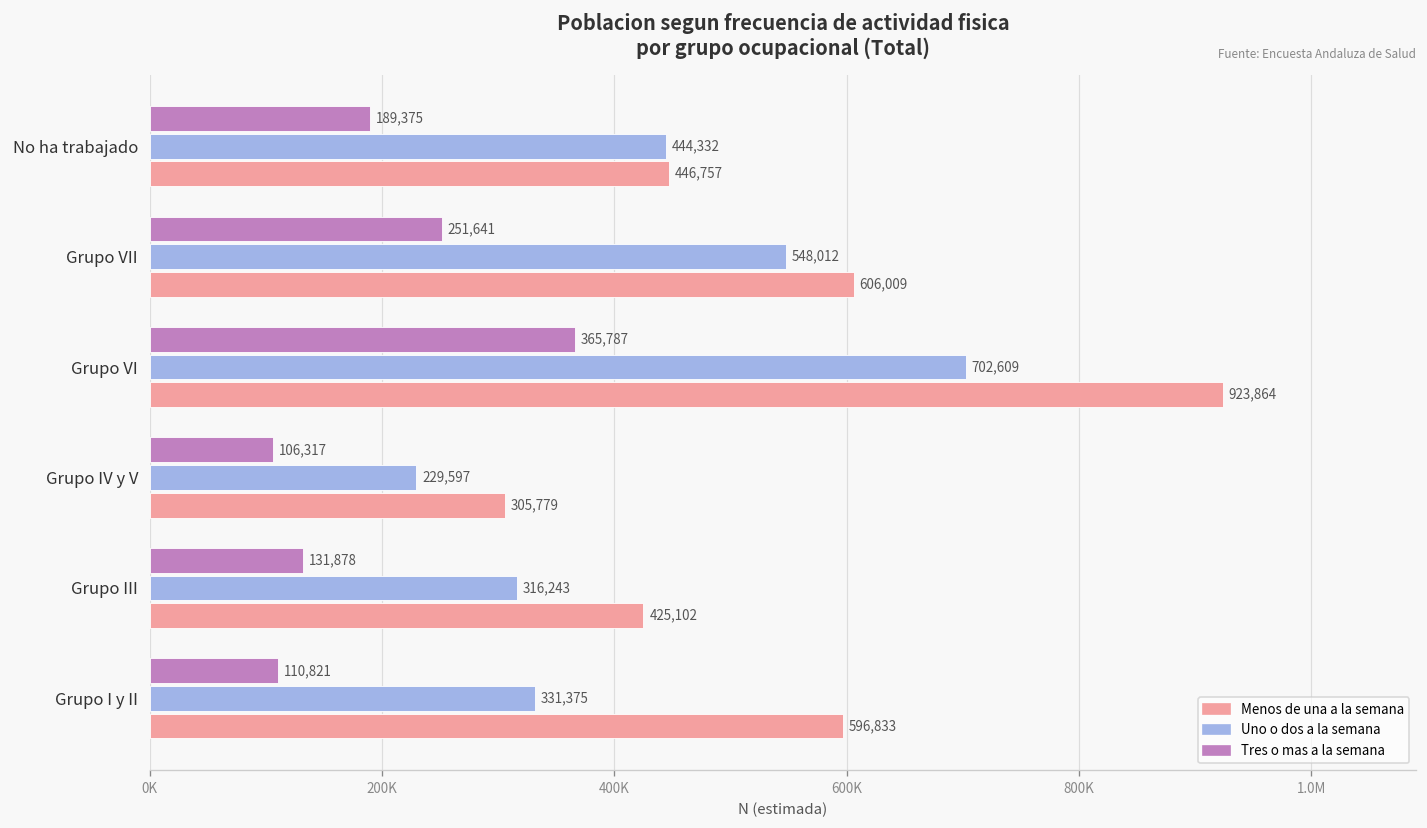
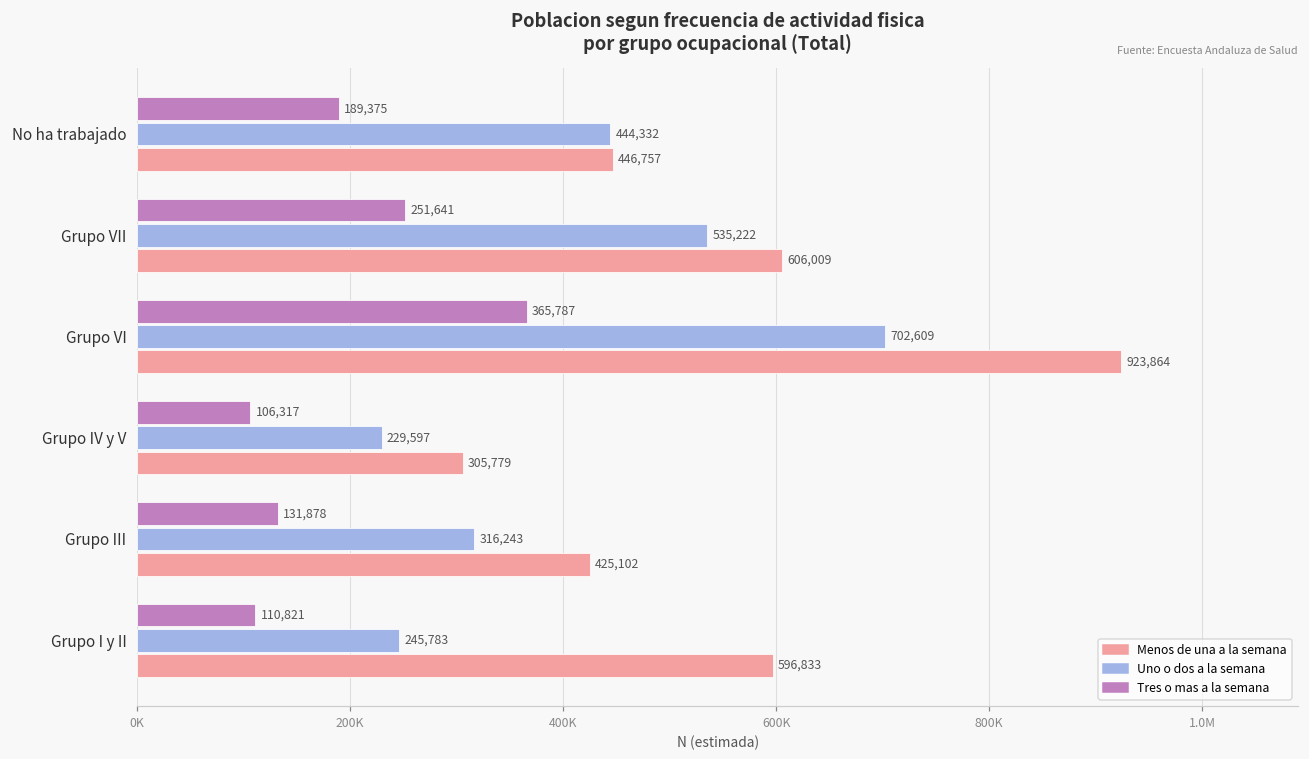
  {
    "Menos de una a la semana": {
      "No ha trabajado": "446,757",
      "Grupo VII": "606,009",
      "Grupo VI": "923,864",
      "Grupo IV y V": "305,779",
      "Grupo III": "425,102",
      "Grupo I y II": "596,833"
    },
    "Uno o dos a la semana": {
      "No ha trabajado": "444,332",
-     "Grupo VII": "548,012",
+     "Grupo VII": "535,222",
      "Grupo VI": "702,609",
      "Grupo IV y V": "229,597",
      "Grupo III": "316,243",
-     "Grupo I y II": "331,375"
+     "Grupo I y II": "245,783"
    },
    "Tres o mas a la semana": {
      "No ha trabajado": "189,375",
      "Grupo VII": "251,641",
      "Grupo VI": "365,787",
      "Grupo IV y V": "106,317",
      "Grupo III": "131,878",
      "Grupo I y II": "110,821"
    }
  }
